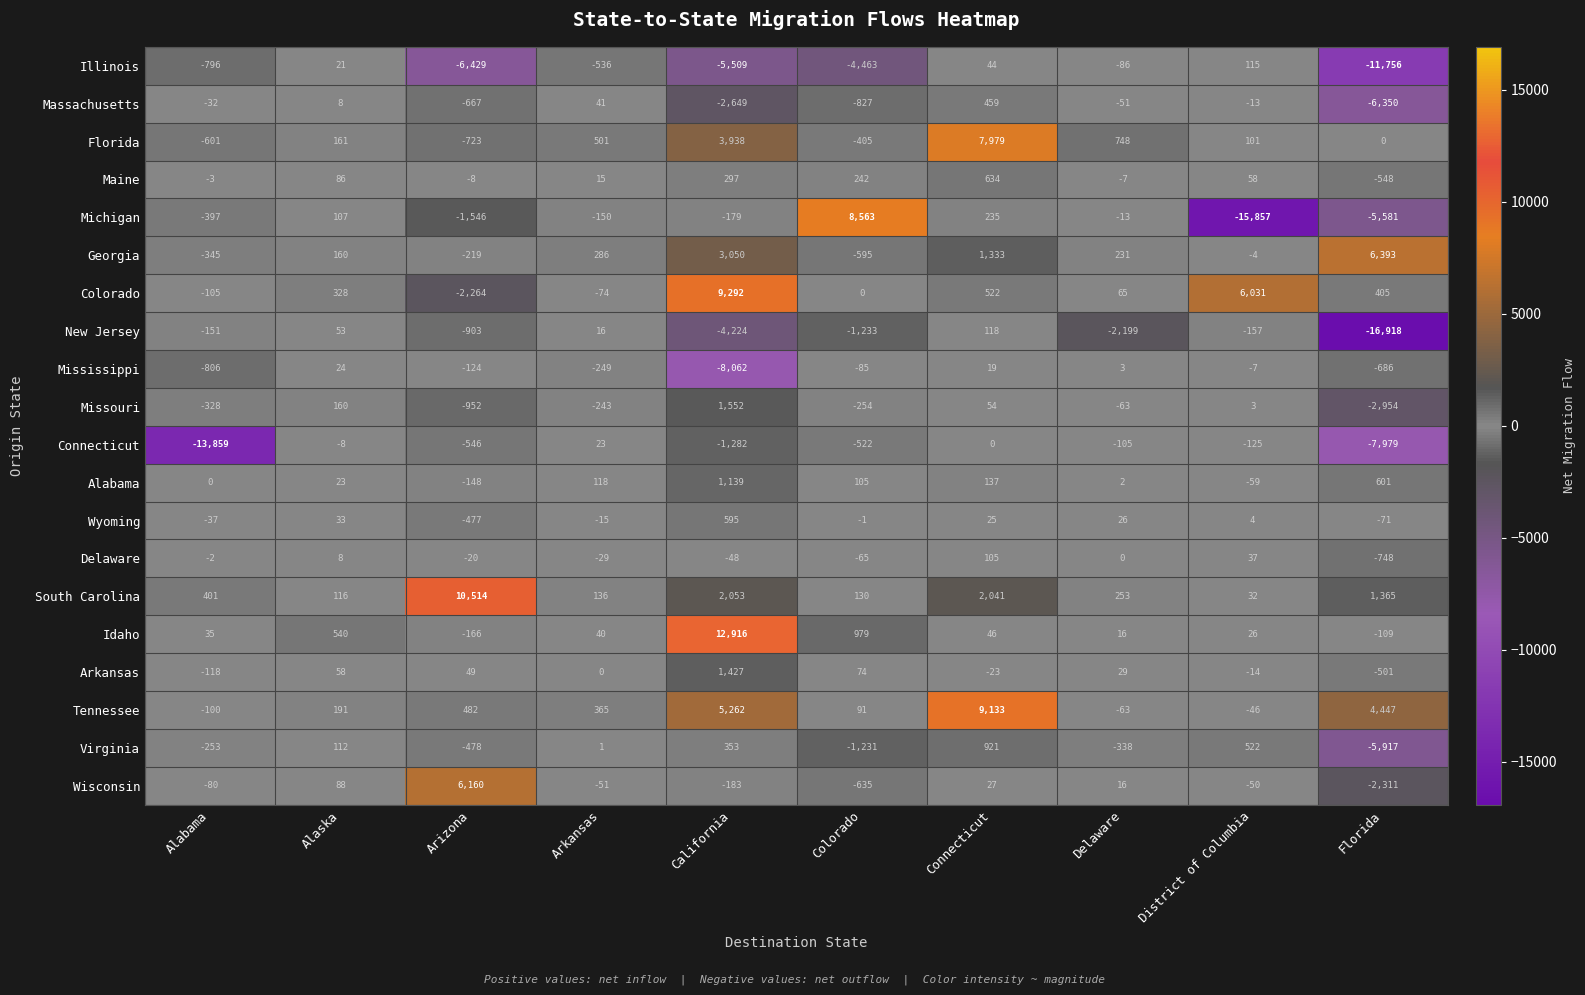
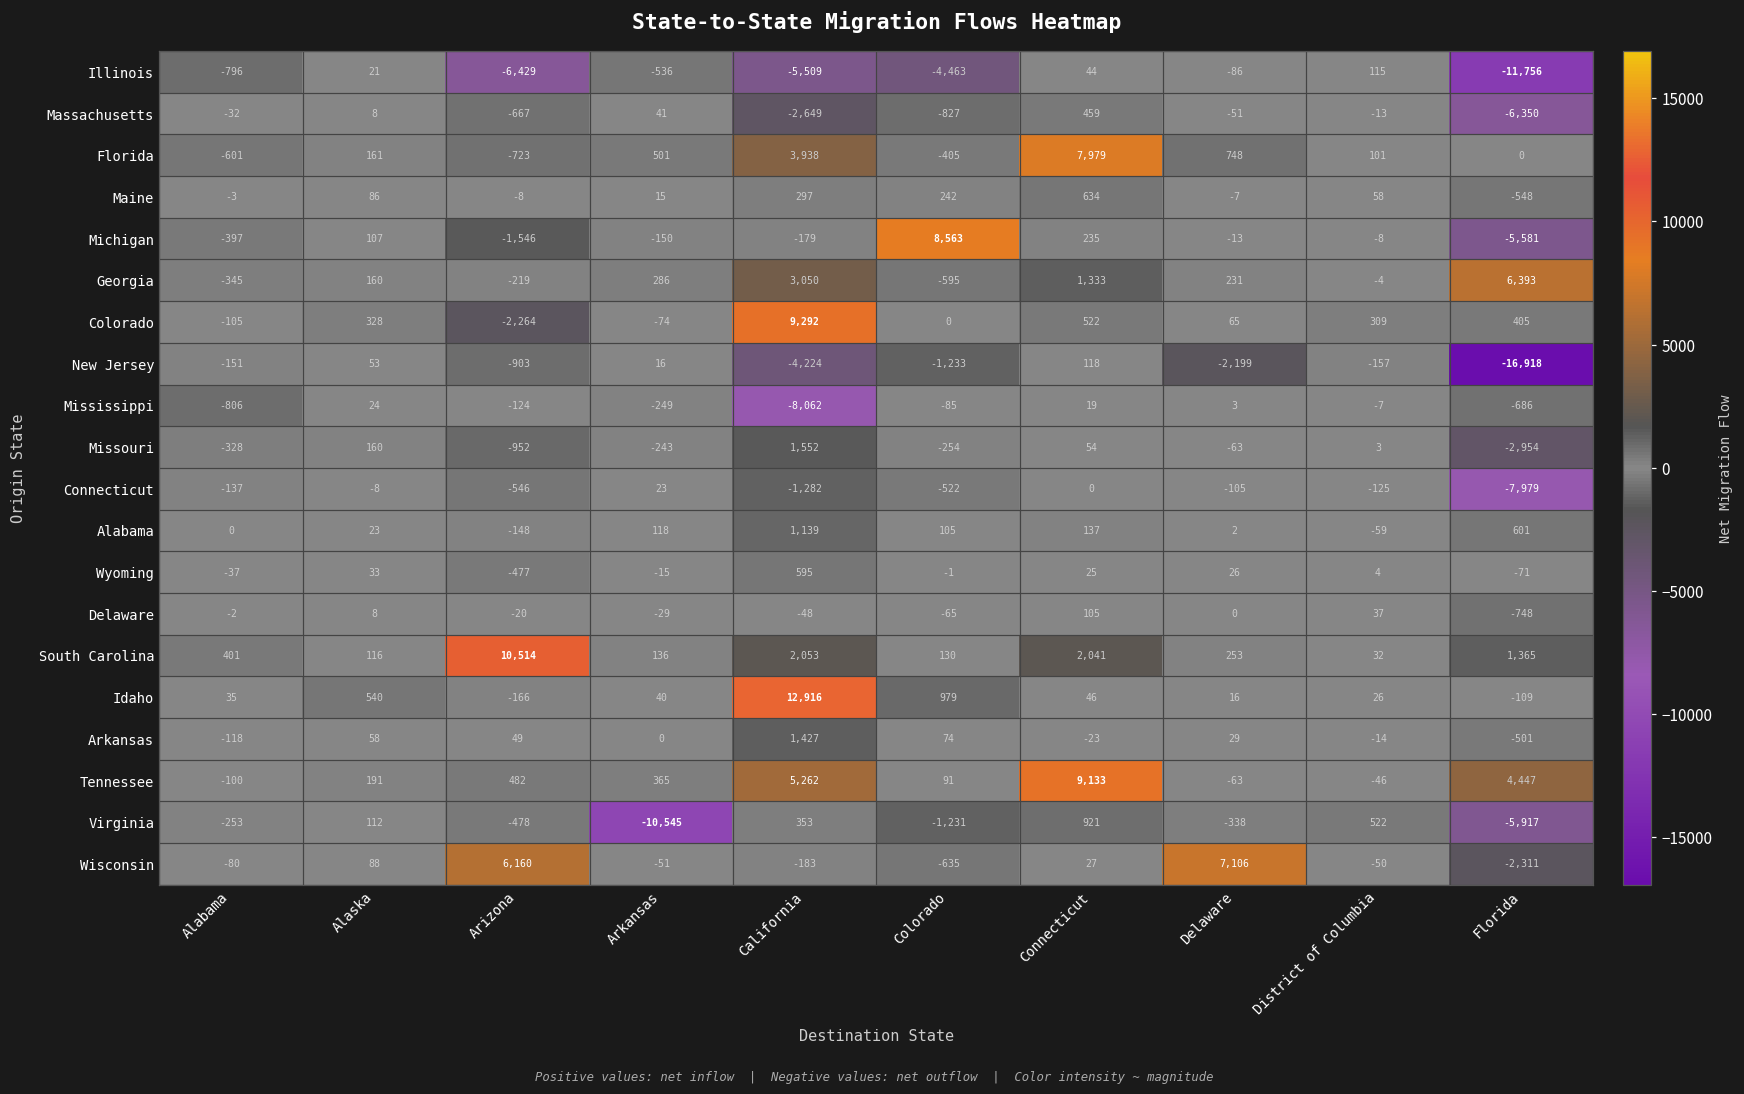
  {
    "Illinois": {
      "Alabama": "-796",
      "Alaska": "21",
      "Arizona": "-6,429",
      "Arkansas": "-536",
      "California": "-5,509",
      "Colorado": "-4,463",
      "Connecticut": "44",
      "Delaware": "-86",
      "District of Columbia": "115",
      "Florida": "-11,756"
    },
    "Massachusetts": {
      "Alabama": "-32",
      "Alaska": "8",
      "Arizona": "-667",
      "Arkansas": "41",
      "California": "-2,649",
      "Colorado": "-827",
      "Connecticut": "459",
      "Delaware": "-51",
      "District of Columbia": "-13",
      "Florida": "-6,350"
    },
    "Florida": {
      "Alabama": "-601",
      "Alaska": "161",
      "Arizona": "-723",
      "Arkansas": "501",
      "California": "3,938",
      "Colorado": "-405",
      "Connecticut": "7,979",
      "Delaware": "748",
      "District of Columbia": "101",
      "Florida": "0"
    },
    "Maine": {
      "Alabama": "-3",
      "Alaska": "86",
      "Arizona": "-8",
      "Arkansas": "15",
      "California": "297",
      "Colorado": "242",
      "Connecticut": "634",
      "Delaware": "-7",
      "District of Columbia": "58",
      "Florida": "-548"
    },
    "Michigan": {
      "Alabama": "-397",
      "Alaska": "107",
      "Arizona": "-1,546",
      "Arkansas": "-150",
      "California": "-179",
      "Colorado": "8,563",
      "Connecticut": "235",
      "Delaware": "-13",
-     "District of Columbia": "-15,857",
+     "District of Columbia": "-8",
      "Florida": "-5,581"
    },
    "Georgia": {
      "Alabama": "-345",
      "Alaska": "160",
      "Arizona": "-219",
      "Arkansas": "286",
      "California": "3,050",
      "Colorado": "-595",
      "Connecticut": "1,333",
      "Delaware": "231",
      "District of Columbia": "-4",
      "Florida": "6,393"
    },
    "Colorado": {
      "Alabama": "-105",
      "Alaska": "328",
      "Arizona": "-2,264",
      "Arkansas": "-74",
      "California": "9,292",
      "Colorado": "0",
      "Connecticut": "522",
      "Delaware": "65",
-     "District of Columbia": "6,031",
+     "District of Columbia": "309",
      "Florida": "405"
    },
    "New Jersey": {
      "Alabama": "-151",
      "Alaska": "53",
      "Arizona": "-903",
      "Arkansas": "16",
      "California": "-4,224",
      "Colorado": "-1,233",
      "Connecticut": "118",
      "Delaware": "-2,199",
      "District of Columbia": "-157",
      "Florida": "-16,918"
    },
    "Mississippi": {
      "Alabama": "-806",
      "Alaska": "24",
      "Arizona": "-124",
      "Arkansas": "-249",
      "California": "-8,062",
      "Colorado": "-85",
      "Connecticut": "19",
      "Delaware": "3",
      "District of Columbia": "-7",
      "Florida": "-686"
    },
    "Missouri": {
      "Alabama": "-328",
      "Alaska": "160",
      "Arizona": "-952",
      "Arkansas": "-243",
      "California": "1,552",
      "Colorado": "-254",
      "Connecticut": "54",
      "Delaware": "-63",
      "District of Columbia": "3",
      "Florida": "-2,954"
    },
    "Connecticut": {
-     "Alabama": "-13,859",
+     "Alabama": "-137",
      "Alaska": "-8",
      "Arizona": "-546",
      "Arkansas": "23",
      "California": "-1,282",
      "Colorado": "-522",
      "Connecticut": "0",
      "Delaware": "-105",
      "District of Columbia": "-125",
      "Florida": "-7,979"
    },
    "Alabama": {
      "Alabama": "0",
      "Alaska": "23",
      "Arizona": "-148",
      "Arkansas": "118",
      "California": "1,139",
      "Colorado": "105",
      "Connecticut": "137",
      "Delaware": "2",
      "District of Columbia": "-59",
      "Florida": "601"
    },
    "Wyoming": {
      "Alabama": "-37",
      "Alaska": "33",
      "Arizona": "-477",
      "Arkansas": "-15",
      "California": "595",
      "Colorado": "-1",
      "Connecticut": "25",
      "Delaware": "26",
      "District of Columbia": "4",
      "Florida": "-71"
    },
    "Delaware": {
      "Alabama": "-2",
      "Alaska": "8",
      "Arizona": "-20",
      "Arkansas": "-29",
      "California": "-48",
      "Colorado": "-65",
      "Connecticut": "105",
      "Delaware": "0",
      "District of Columbia": "37",
      "Florida": "-748"
    },
    "South Carolina": {
      "Alabama": "401",
      "Alaska": "116",
      "Arizona": "10,514",
      "Arkansas": "136",
      "California": "2,053",
      "Colorado": "130",
      "Connecticut": "2,041",
      "Delaware": "253",
      "District of Columbia": "32",
      "Florida": "1,365"
    },
    "Idaho": {
      "Alabama": "35",
      "Alaska": "540",
      "Arizona": "-166",
      "Arkansas": "40",
      "California": "12,916",
      "Colorado": "979",
      "Connecticut": "46",
      "Delaware": "16",
      "District of Columbia": "26",
      "Florida": "-109"
    },
    "Arkansas": {
      "Alabama": "-118",
      "Alaska": "58",
      "Arizona": "49",
      "Arkansas": "0",
      "California": "1,427",
      "Colorado": "74",
      "Connecticut": "-23",
      "Delaware": "29",
      "District of Columbia": "-14",
      "Florida": "-501"
    },
    "Tennessee": {
      "Alabama": "-100",
      "Alaska": "191",
      "Arizona": "482",
      "Arkansas": "365",
      "California": "5,262",
      "Colorado": "91",
      "Connecticut": "9,133",
      "Delaware": "-63",
      "District of Columbia": "-46",
      "Florida": "4,447"
    },
    "Virginia": {
      "Alabama": "-253",
      "Alaska": "112",
      "Arizona": "-478",
-     "Arkansas": "1",
+     "Arkansas": "-10,545",
      "California": "353",
      "Colorado": "-1,231",
      "Connecticut": "921",
      "Delaware": "-338",
      "District of Columbia": "522",
      "Florida": "-5,917"
    },
    "Wisconsin": {
      "Alabama": "-80",
      "Alaska": "88",
      "Arizona": "6,160",
      "Arkansas": "-51",
      "California": "-183",
      "Colorado": "-635",
      "Connecticut": "27",
-     "Delaware": "16",
+     "Delaware": "7,106",
      "District of Columbia": "-50",
      "Florida": "-2,311"
    }
  }
